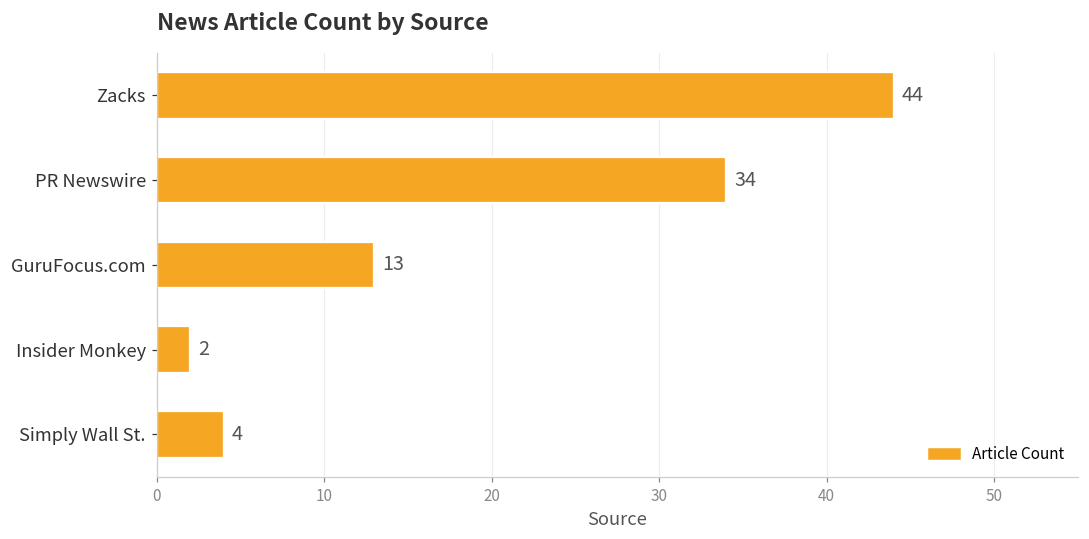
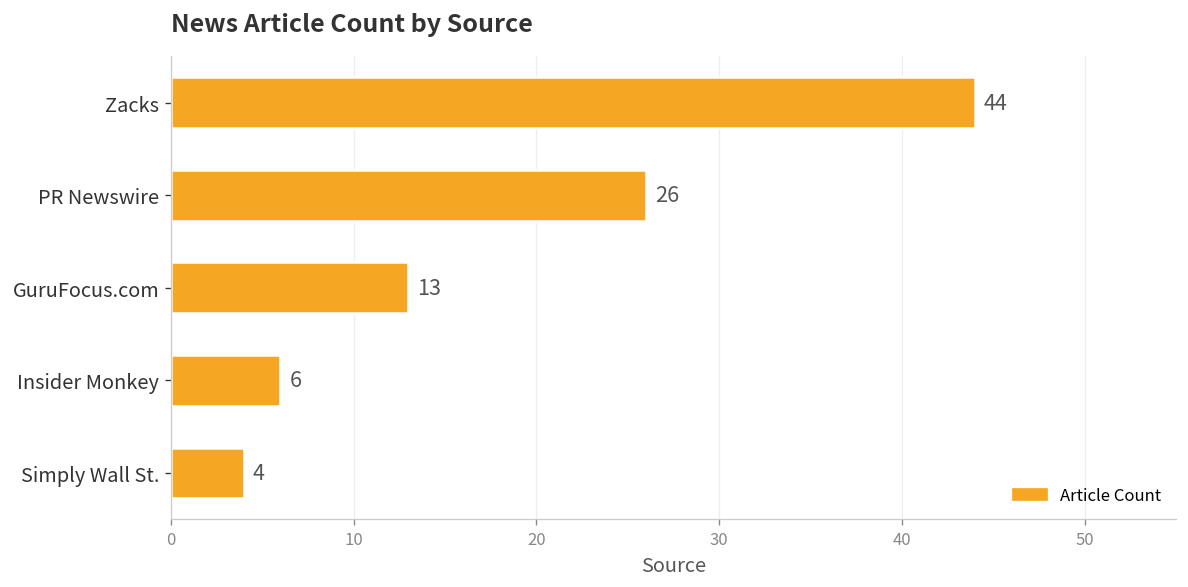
  {
    "Zacks": 44,
-   "PR Newswire": 34,
+   "PR Newswire": 26,
    "GuruFocus.com": 13,
-   "Insider Monkey": 2,
+   "Insider Monkey": 6,
    "Simply Wall St.": 4
  }
